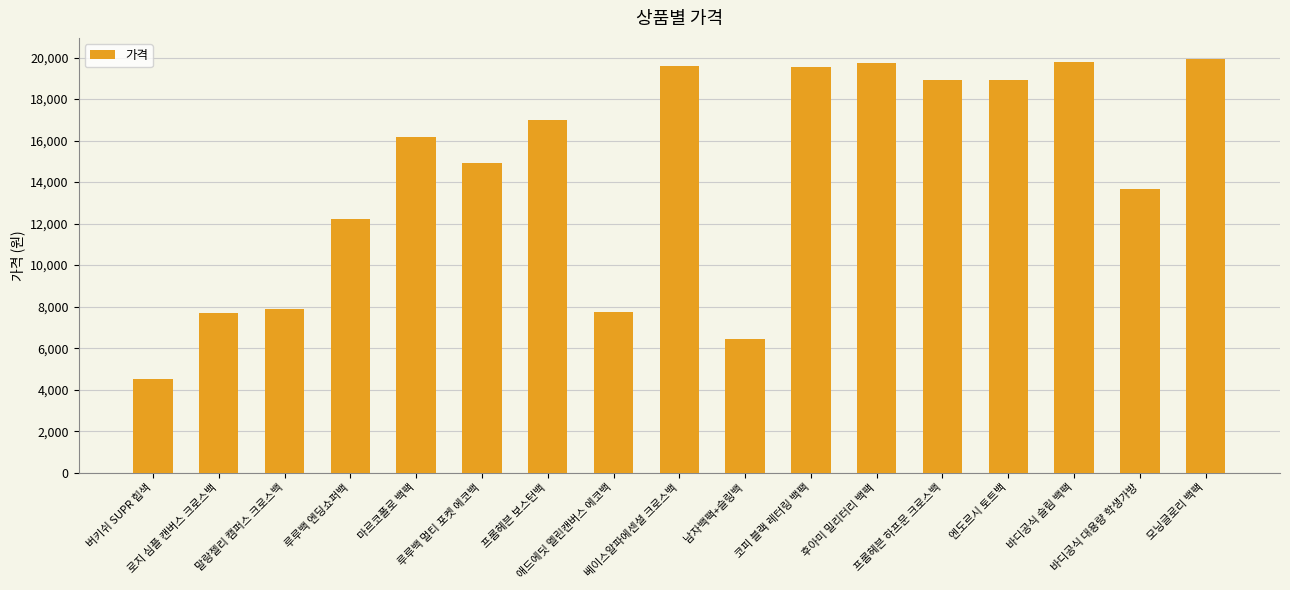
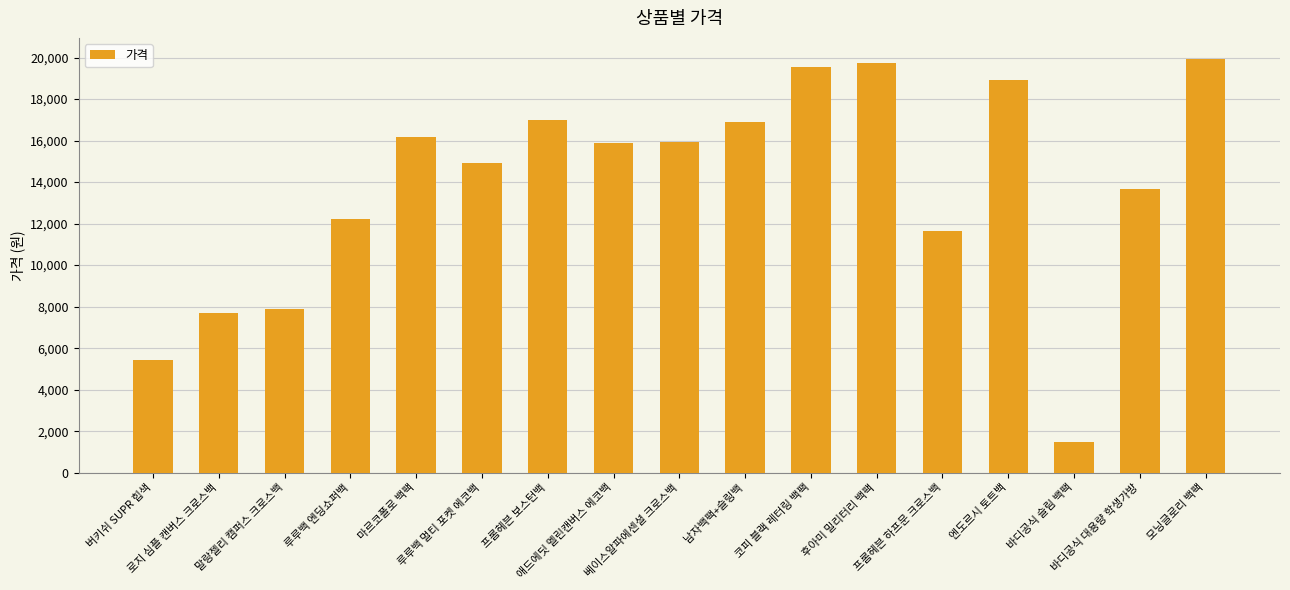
  {
-   "버키쉬 SUPR 힙색": "4,500",
+   "버키쉬 SUPR 힙색": "5,400",
    "로지 심플 캔버스 크로스백": "7,700",
    "말랑젤리 캠퍼스 크로스백": "7,900",
    "루루백 엔딩쇼퍼백": "12,200",
    "마르코폴로 백팩": "16,200",
    "루루백 멀티 포켓 에코백": "14,900",
    "프롬헤븐 보스턴백": "17,000",
-   "애드에딧 멜린캔버스 에코백": "7,800",
-   "베이스알파에센셜 크로스백": "19,600",
-   "남자백팩+슬링백": "6,400",
+   "애드에딧 멜린캔버스 에코백": "15,900",
+   "베이스알파에센셜 크로스백": "15,900",
+   "남자백팩+슬링백": "16,900",
    "코피 블랙 레터링 백팩": "19,500",
    "후아미 밀리터리 백팩": "19,800",
-   "프롬헤븐 하프문 크로스백": "18,900",
+   "프롬헤븐 하프문 크로스백": "11,700",
    "엔도르시 토트백": "18,900",
-   "바디공식 슬림 백팩": "19,800",
+   "바디공식 슬림 백팩": "1,500",
    "바디공식 대용량 학생가방": "13,700",
    "모닝글로리 백팩": "20,000"
  }
